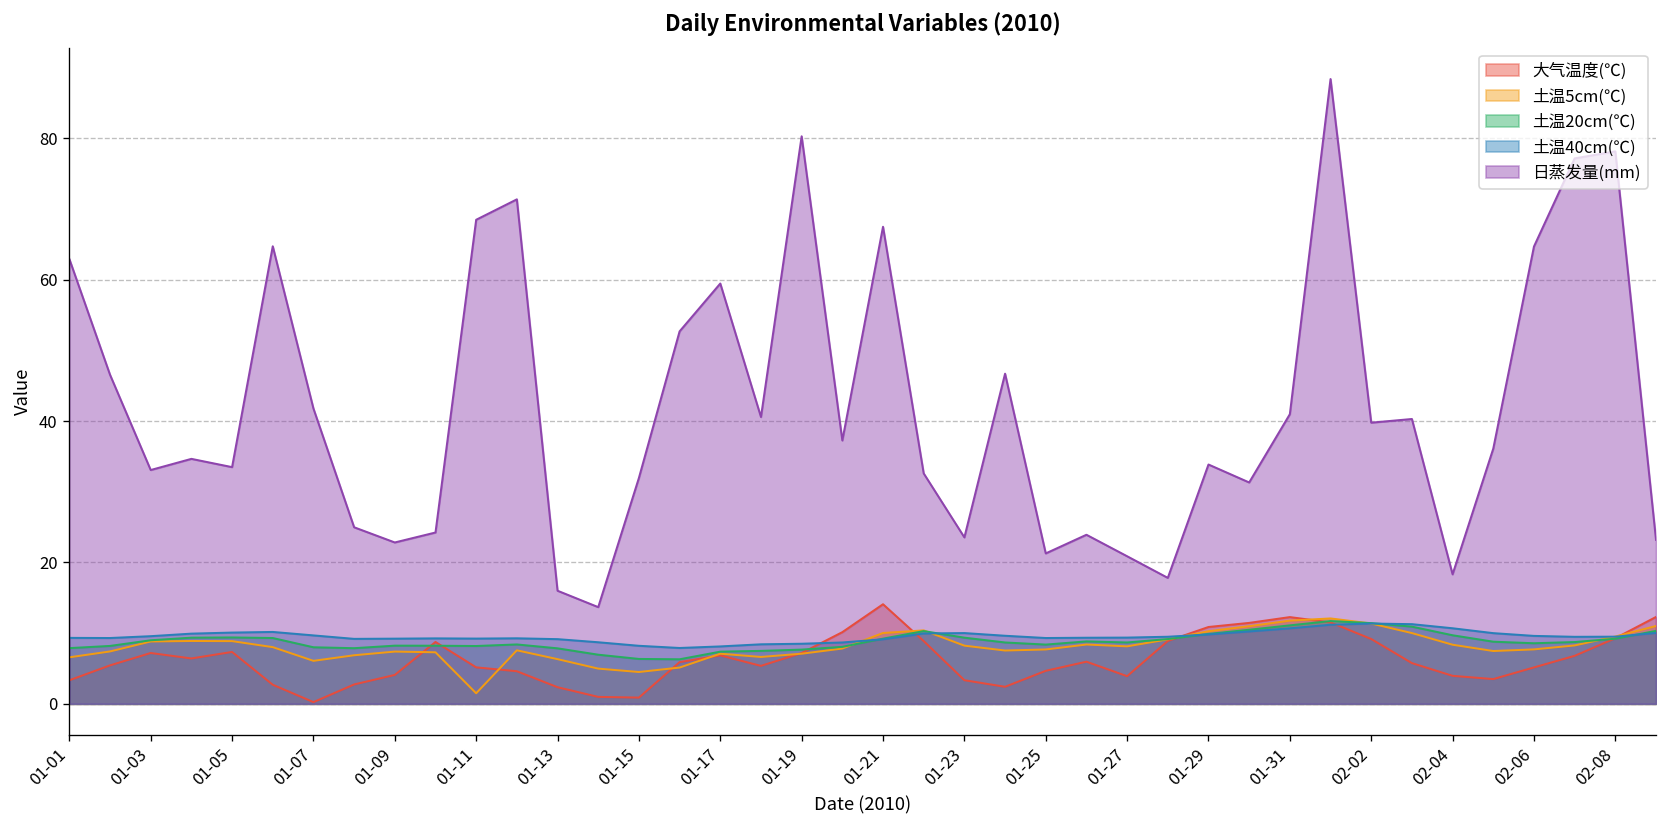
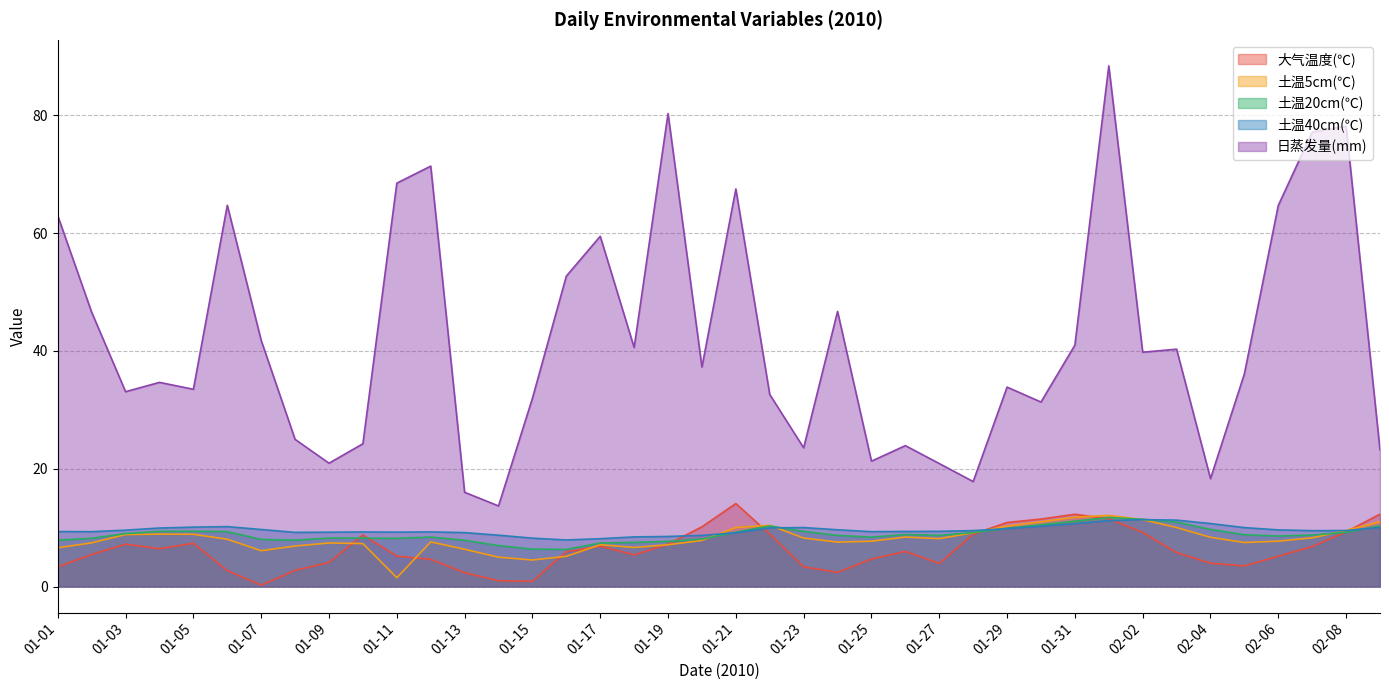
  {
    "大气温度(℃)": {
      "01-01": 3,
      "01-03": 7,
      "01-05": 7,
      "01-07": 0,
      "01-09": 4,
      "01-11": 5,
      "01-13": 2,
      "01-15": 1,
      "01-21": 14,
      "01-23": 3,
      "01-25": 5,
      "01-27": 4,
      "01-29": 11,
      "01-31": 12,
      "02-02": 9,
      "02-04": 4,
      "02-06": 5
    },
    "土温5cm(℃)": {
      "01-01": 7,
      "01-05": 9,
      "01-07": 6,
      "01-09": 7,
      "01-11": 1,
      "01-13": 6,
      "01-15": 5,
      "01-21": 10,
      "01-23": 8,
      "01-25": 8,
      "01-27": 8,
      "01-31": 12,
      "02-04": 8,
      "02-06": 8
    },
    "土温20cm(℃)": {
      "01-01": 8,
      "01-05": 9,
      "01-07": 8,
      "01-09": 8,
      "01-11": 8,
      "01-13": 8,
      "01-15": 6,
      "01-19": 8,
      "01-23": 9,
      "01-25": 8,
      "01-27": 9,
      "02-04": 10,
      "02-06": 9
    },
    "土温40cm(℃)": {
      "01-01": 9,
      "01-03": 10,
      "01-05": 10,
      "01-07": 10,
      "01-09": 9,
      "01-11": 9,
      "01-13": 9,
      "01-15": 8,
      "01-17": 8,
      "01-19": 9,
      "01-23": 10,
      "01-25": 9,
      "01-27": 9,
      "02-04": 11,
      "02-06": 10
    },
    "日蒸发量(mm)": {
      "01-01": 63,
      "01-03": 33,
      "01-05": 33,
      "01-07": 42,
-     "01-09": 23,
+     "01-09": 21,
      "01-11": 68,
      "01-13": 16,
      "01-15": 32,
      "01-17": 59,
      "01-19": 80,
      "01-21": 68,
      "01-23": 24,
      "01-25": 21,
      "01-27": 21,
      "01-29": 34,
      "01-31": 41,
      "02-02": 40,
      "02-04": 18,
      "02-06": 65
    }
  }
